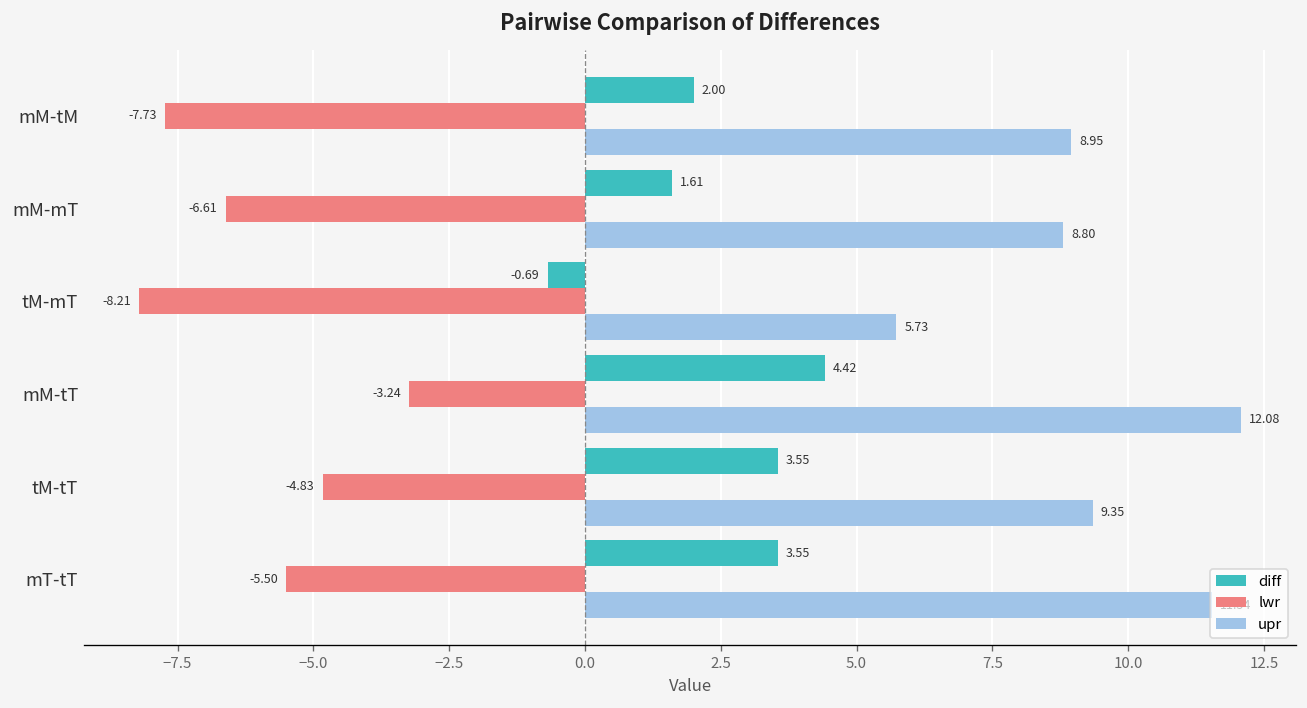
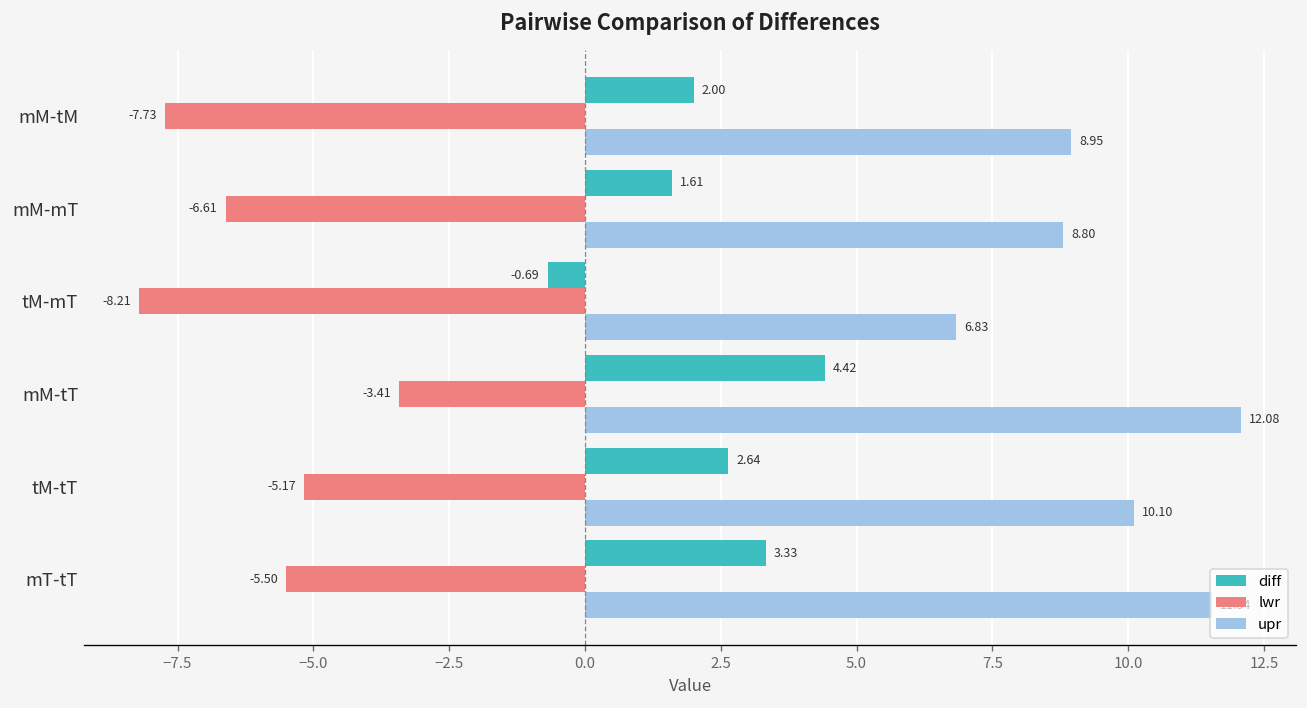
  {
    "diff": {
      "mM-tM": 2.00,
      "mM-mT": 1.61,
      "tM-mT": -0.69,
      "mM-tT": 4.42,
-     "tM-tT": 3.55,
-     "mT-tT": 3.55
+     "tM-tT": 2.64,
+     "mT-tT": 3.33
    },
    "lwr": {
      "mM-tM": -7.73,
      "mM-mT": -6.61,
      "tM-mT": -8.21,
-     "mM-tT": -3.24,
-     "tM-tT": -4.83,
+     "mM-tT": -3.41,
+     "tM-tT": -5.17,
      "mT-tT": -5.50
    },
    "upr": {
      "mM-tM": 8.95,
      "mM-mT": 8.80,
-     "tM-mT": 5.73,
+     "tM-mT": 6.83,
      "mM-tT": 12.08,
-     "tM-tT": 9.35
+     "tM-tT": 10.10
    }
  }
